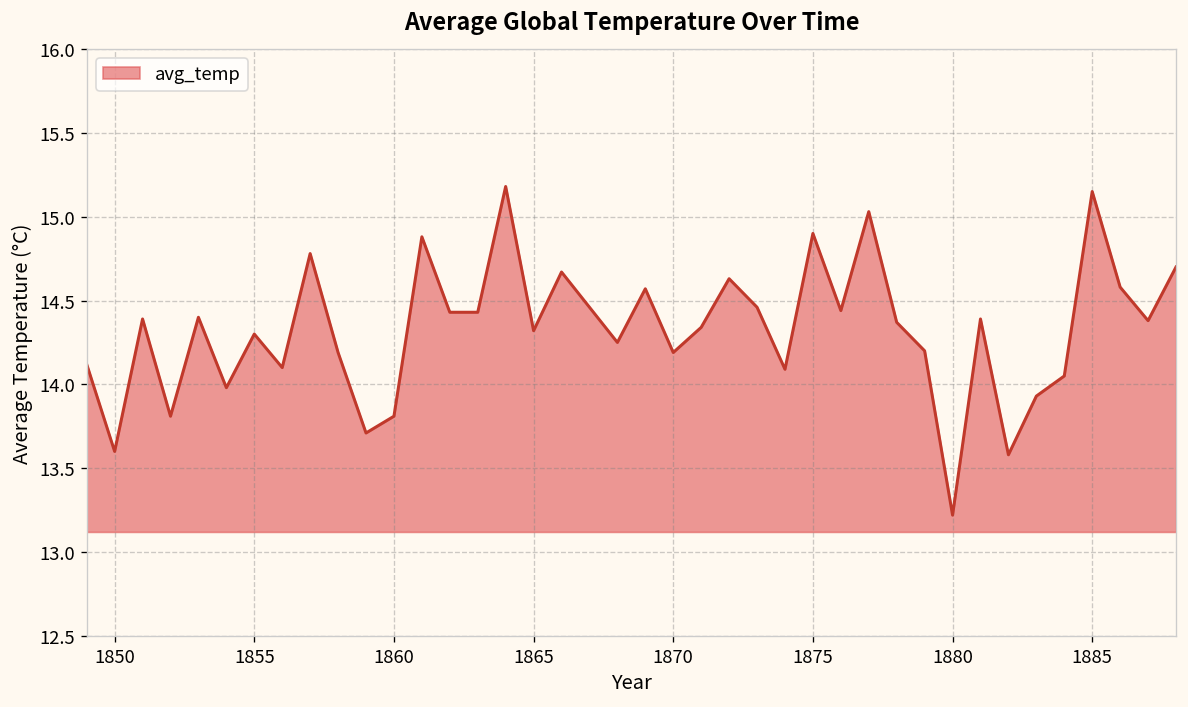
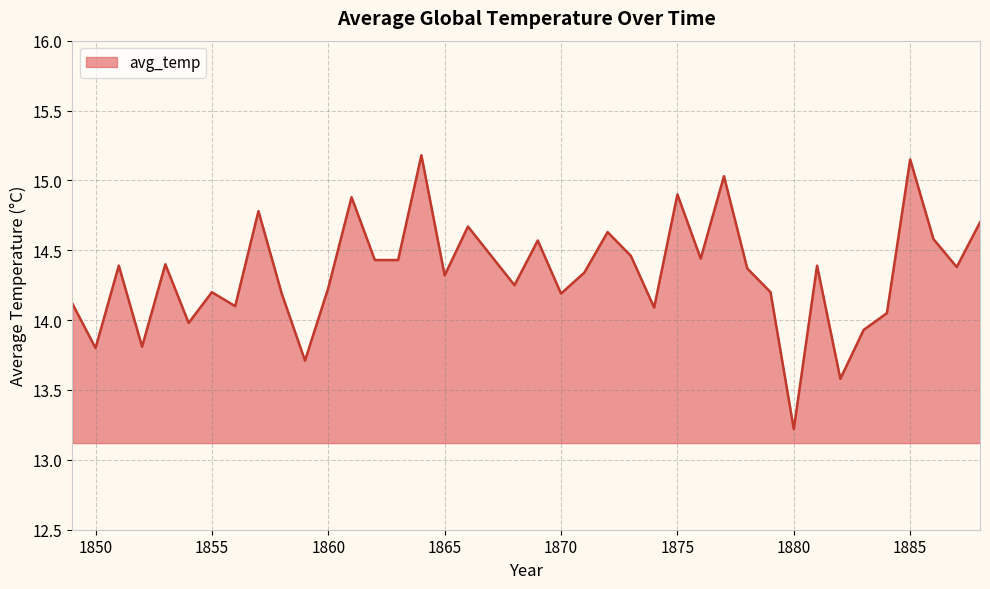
  {
-   "1850": 13.6,
-   "1855": 14.3,
-   "1860": 13.81,
+   "1850": 13.8,
+   "1855": 14.2,
+   "1860": 14.23,
    "1865": 14.32,
    "1870": 14.19,
    "1875": 14.90,
    "1880": 13.22,
    "1885": 15.15
  }
